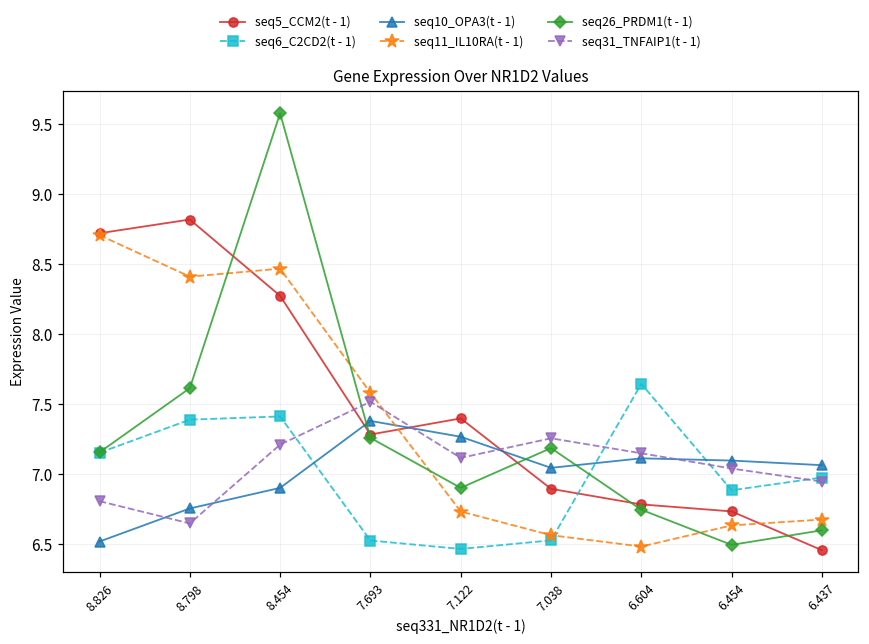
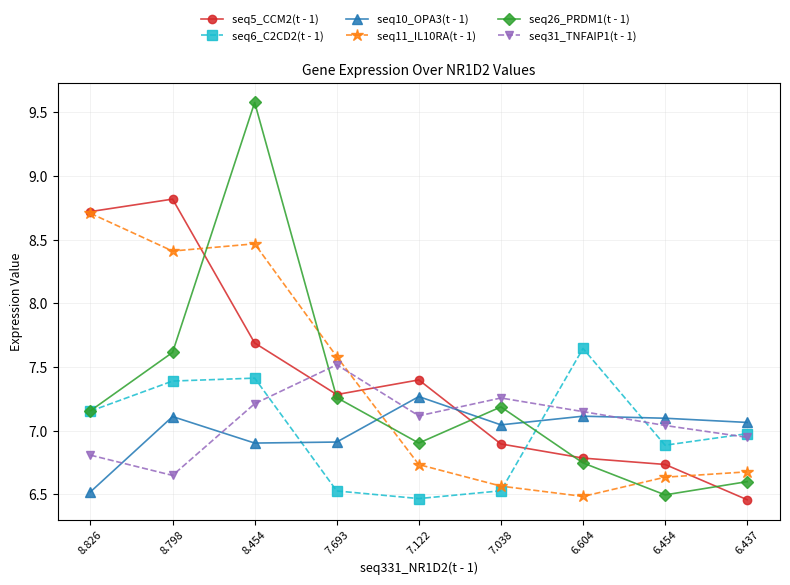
  {
    "seq5_CCM2(t - 1)": {
      "8.798": 8.82,
-     "8.454": 8.27,
+     "8.454": 7.69,
      "7.693": 7.28,
      "7.122": 7.40,
      "7.038": 6.90,
      "6.604": 6.78,
      "6.454": 6.73,
      "6.437": 6.46
    },
    "seq6_C2CD2(t - 1)": {
      "8.798": 7.39,
      "8.454": 7.41,
      "7.693": 6.53,
      "7.122": 6.47,
      "7.038": 6.53,
      "6.604": 7.65,
      "6.454": 6.89,
      "6.437": 6.98
    },
    "seq10_OPA3(t - 1)": {
      "8.826": 6.52,
-     "8.798": 6.76,
+     "8.798": 7.11,
      "8.454": 6.90,
-     "7.693": 7.38,
+     "7.693": 6.91,
      "7.122": 7.27,
      "7.038": 7.05,
      "6.604": 7.11,
      "6.454": 7.10,
      "6.437": 7.06
    },
    "seq11_IL10RA(t - 1)": {
      "8.798": 8.41,
      "8.454": 8.47,
      "7.693": 7.58,
      "7.122": 6.73,
      "7.038": 6.56,
      "6.604": 6.48,
      "6.454": 6.63,
      "6.437": 6.68
    },
    "seq26_PRDM1(t - 1)": {
      "8.798": 7.61,
      "8.454": 9.58,
      "7.693": 7.26,
      "7.122": 6.90,
      "7.038": 7.19,
      "6.604": 6.75,
      "6.454": 6.50,
      "6.437": 6.60
    },
    "seq31_TNFAIP1(t - 1)": {
      "8.826": 6.81,
      "8.798": 6.65,
      "8.454": 7.21,
      "7.693": 7.52,
      "7.122": 7.12,
      "7.038": 7.26,
      "6.604": 7.15,
      "6.454": 7.04,
      "6.437": 6.95
    }
  }
